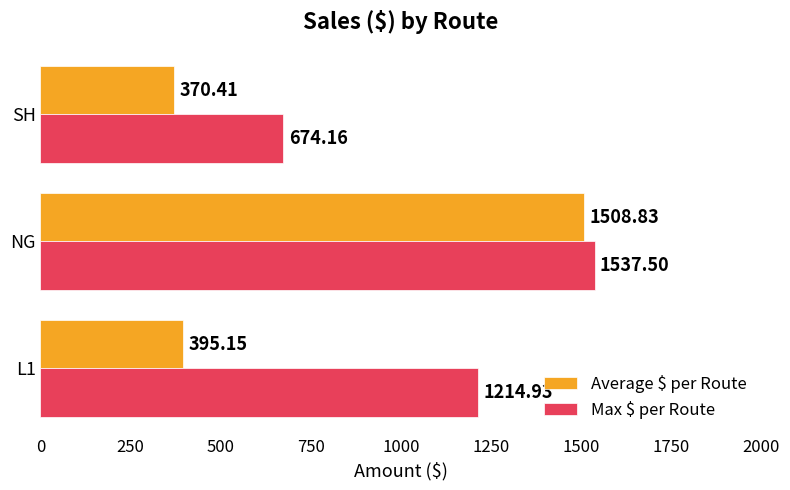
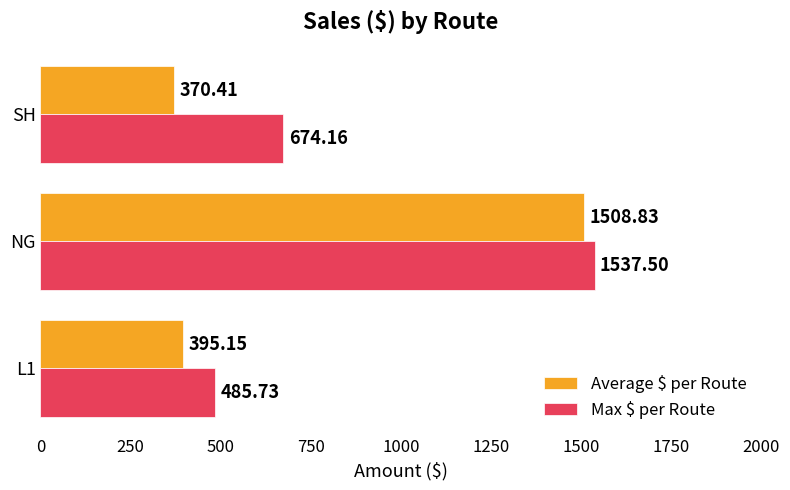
  {
    "Average $ per Route": {
      "SH": 370.41,
      "NG": 1508.83,
      "L1": 395.15
    },
    "Max $ per Route": {
      "SH": 674.16,
      "NG": 1537.50,
-     "L1": 1214.93
+     "L1": 485.73
    }
  }
